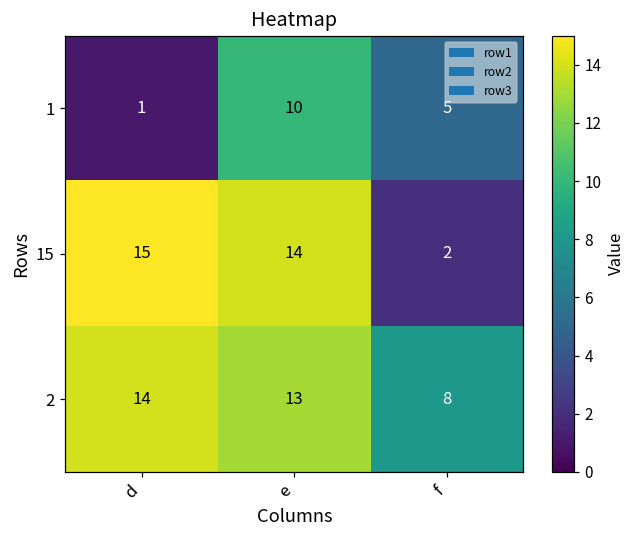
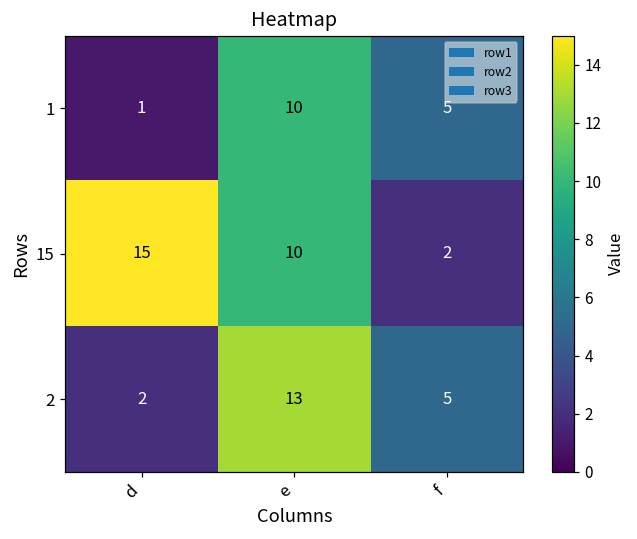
  {
    "1": {
      "d": 1,
      "e": 10,
      "f": 5
    },
    "15": {
      "d": 15,
-     "e": 14,
+     "e": 10,
      "f": 2
    },
    "2": {
-     "d": 14,
+     "d": 2,
      "e": 13,
-     "f": 8
+     "f": 5
    }
  }
